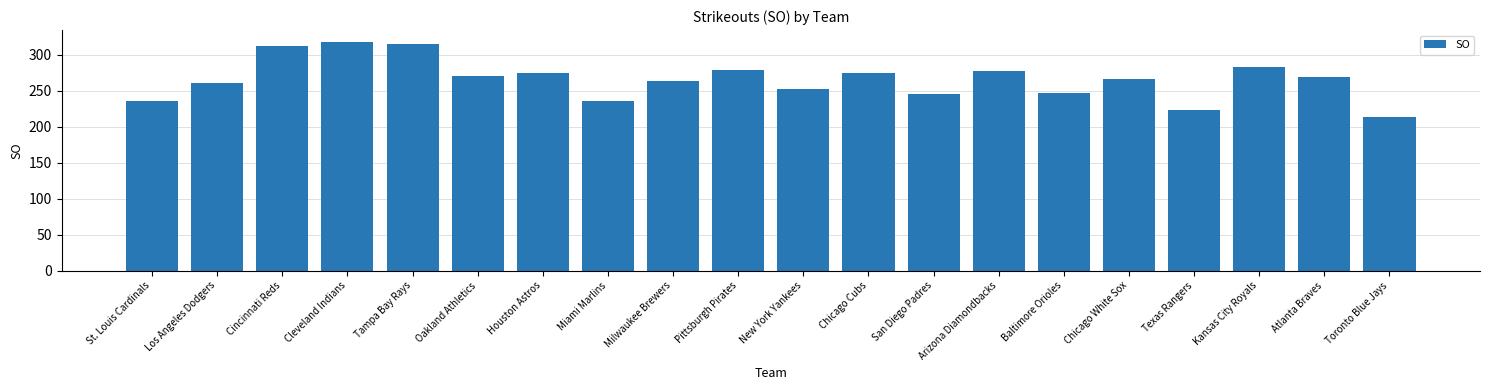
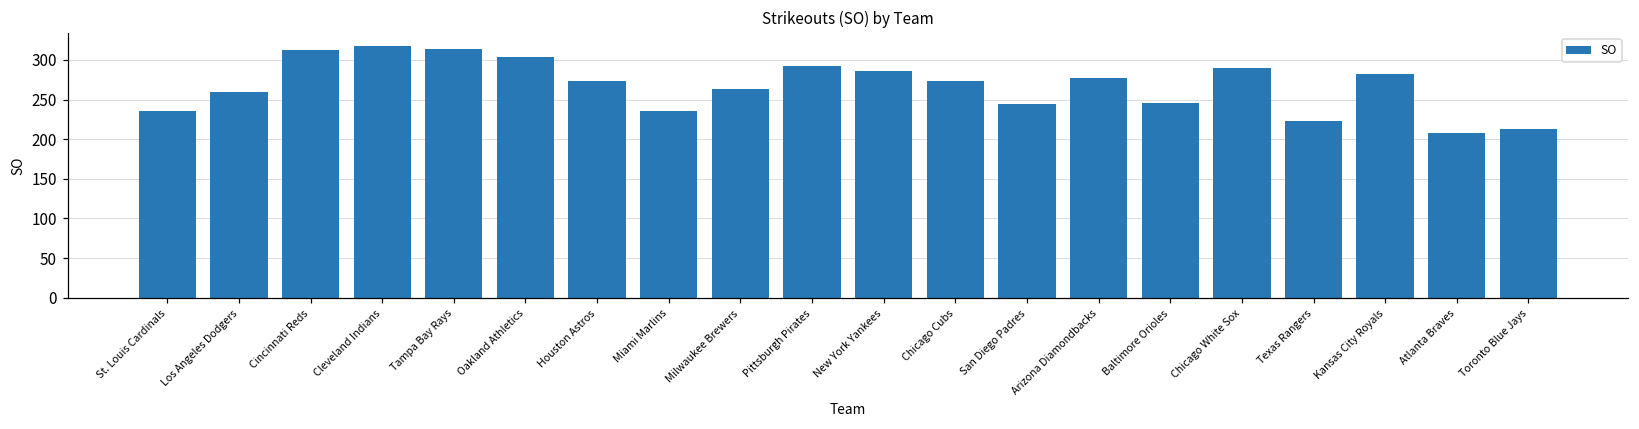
  {
    "St. Louis Cardinals": 240,
    "Los Angeles Dodgers": 260,
    "Cincinnati Reds": 310,
    "Cleveland Indians": 320,
    "Tampa Bay Rays": 310,
-   "Oakland Athletics": 270,
+   "Oakland Athletics": 300,
    "Houston Astros": 270,
    "Miami Marlins": 240,
    "Milwaukee Brewers": 260,
-   "Pittsburgh Pirates": 280,
-   "New York Yankees": 250,
+   "Pittsburgh Pirates": 290,
+   "New York Yankees": 290,
    "Chicago Cubs": 270,
    "San Diego Padres": 250,
    "Arizona Diamondbacks": 280,
    "Baltimore Orioles": 250,
-   "Chicago White Sox": 270,
+   "Chicago White Sox": 290,
    "Texas Rangers": 220,
    "Kansas City Royals": 280,
-   "Atlanta Braves": 270,
+   "Atlanta Braves": 210,
    "Toronto Blue Jays": 210
  }
